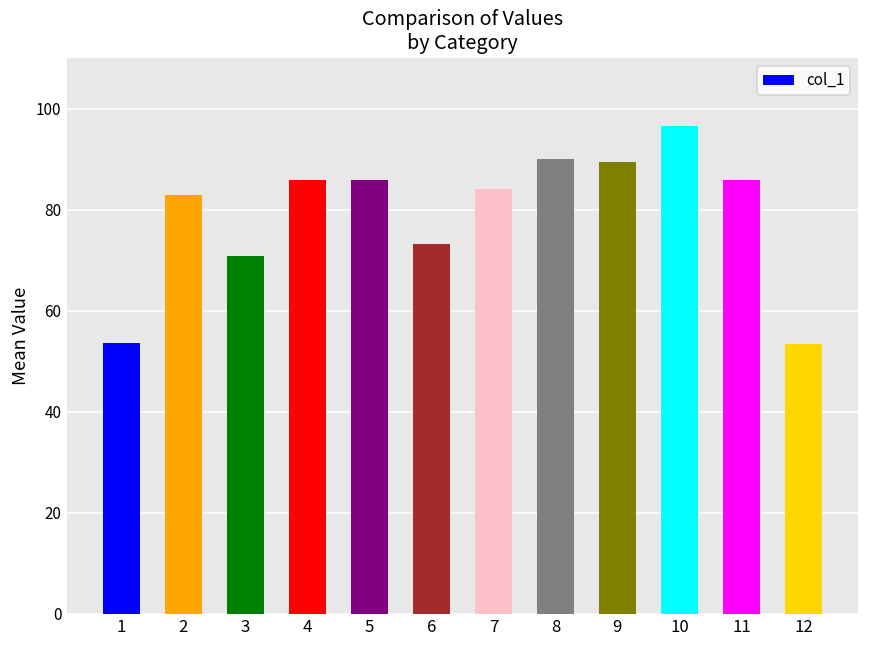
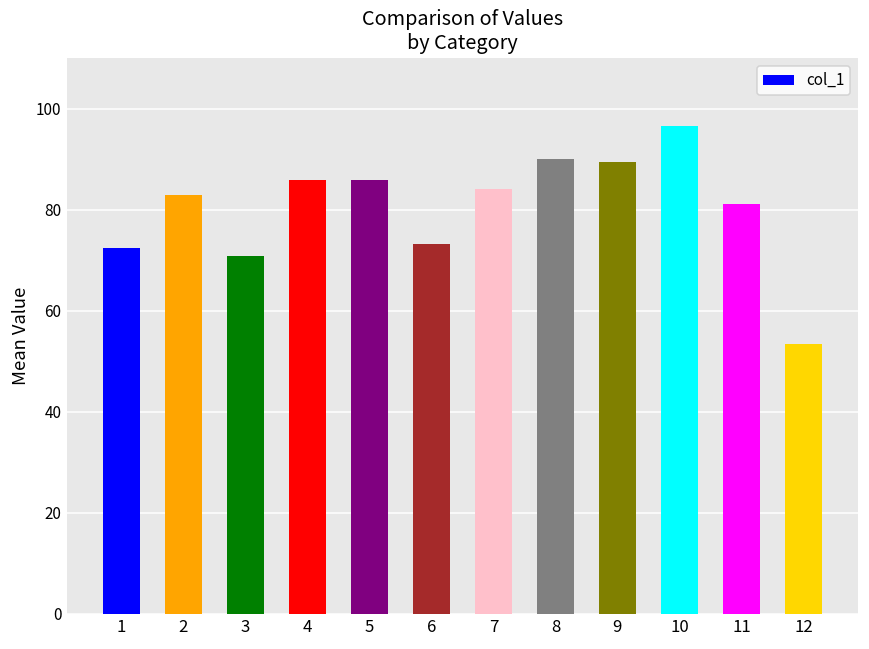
  {
-   "1": 54,
+   "1": 72,
    "2": 83,
    "3": 71,
    "4": 86,
    "5": 86,
    "6": 73,
    "7": 84,
    "8": 90,
    "9": 89,
    "10": 97,
-   "11": 86,
+   "11": 81,
    "12": 53
  }
